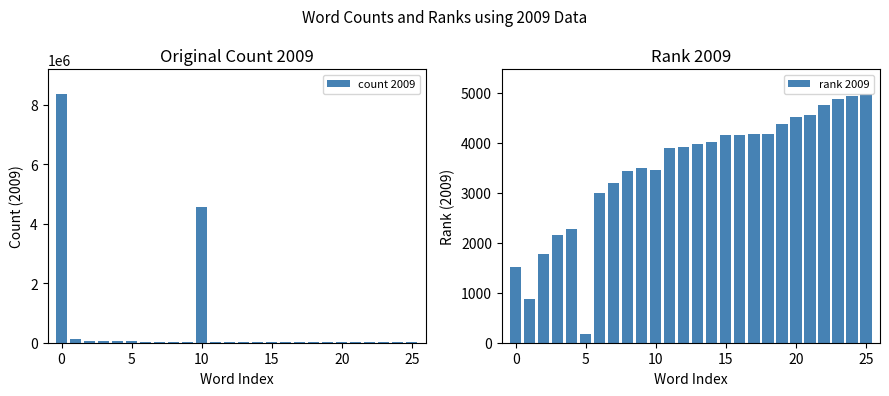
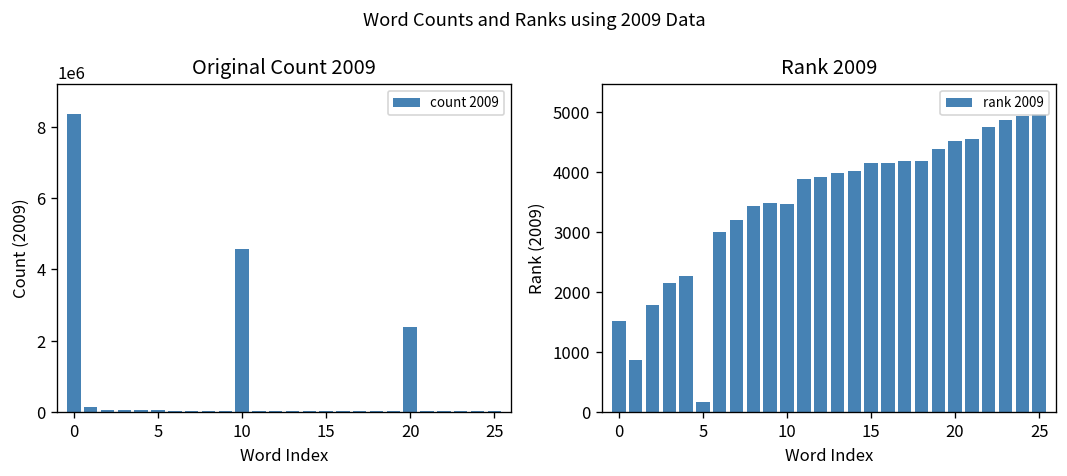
  {
    "Original Count 2009": {
      "0": 8400000,
      "10": 4600000,
-     "20": 0
+     "20": 2400000
    },
    "Rank 2009": {
      "0": 1500,
      "5": 200,
      "10": 3500,
      "15": 4200,
      "20": 4500,
      "25": 5000
    }
  }
